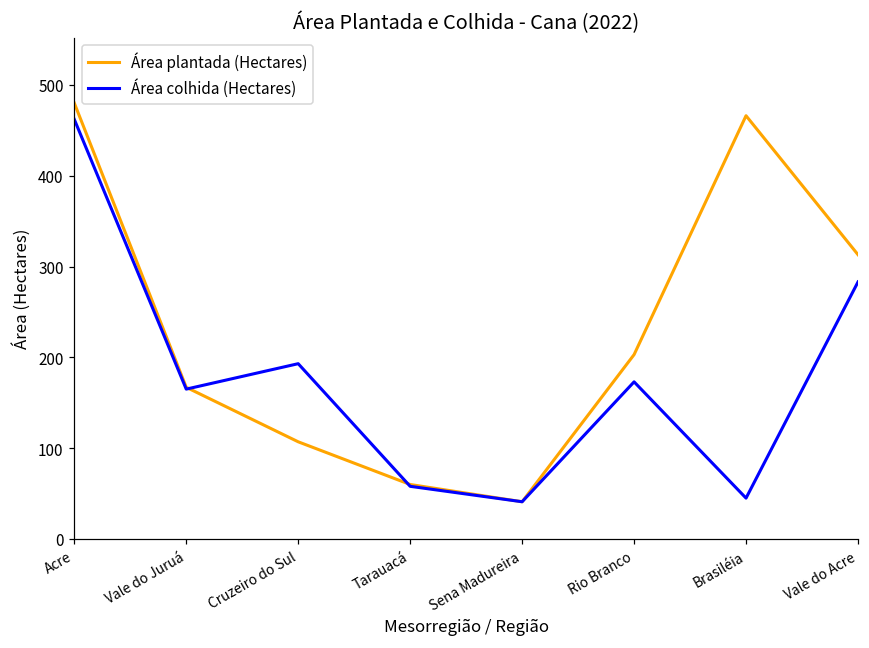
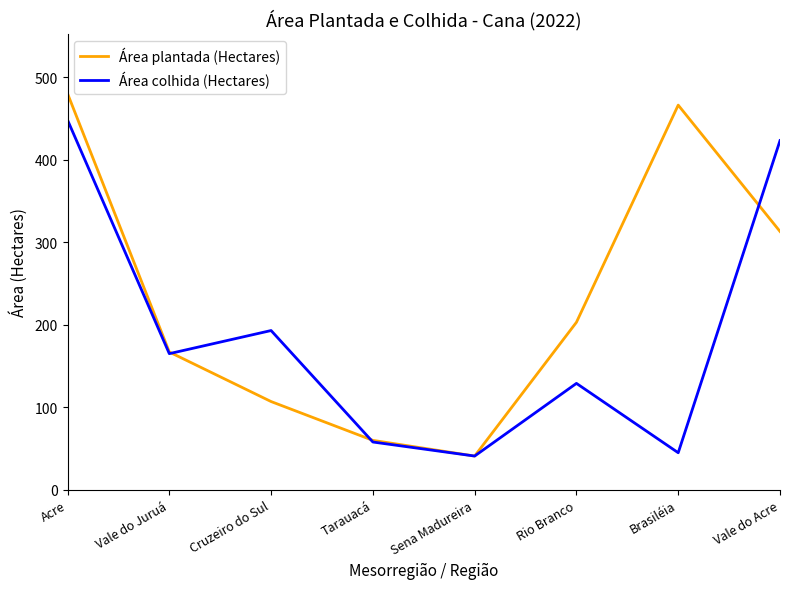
  {
    "Área plantada (Hectares)": {
      "Acre": 480,
      "Cruzeiro do Sul": 110,
      "Rio Branco": 200,
      "Brasiléia": 470,
      "Vale do Acre": 310
    },
    "Área colhida (Hectares)": {
-     "Acre": 460,
+     "Acre": 450,
      "Cruzeiro do Sul": 190,
-     "Rio Branco": 170,
+     "Rio Branco": 130,
      "Brasiléia": 50,
-     "Vale do Acre": 280
+     "Vale do Acre": 420
    }
  }
